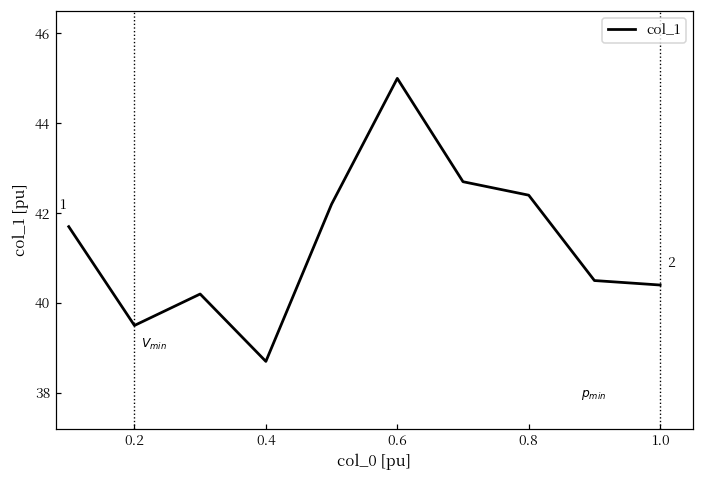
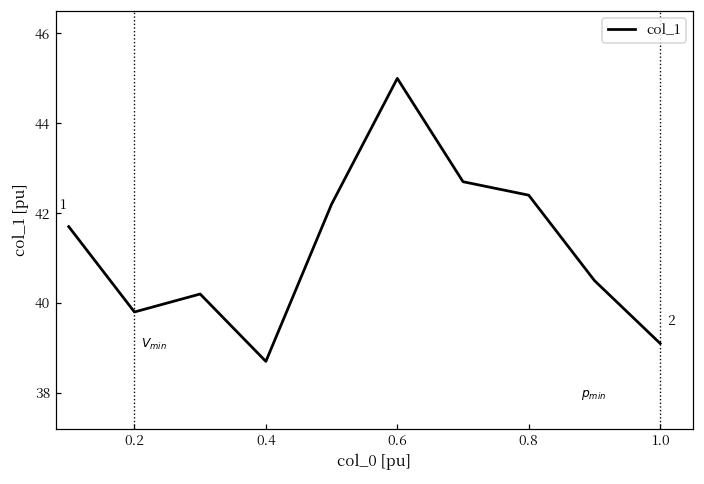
  {
-   "0.2": 39.5,
+   "0.2": 39.8,
    "0.4": 38.7,
    "0.6": 45.0,
    "0.8": 42.4,
-   "1.0": 40.4
+   "1.0": 39.1
  }
